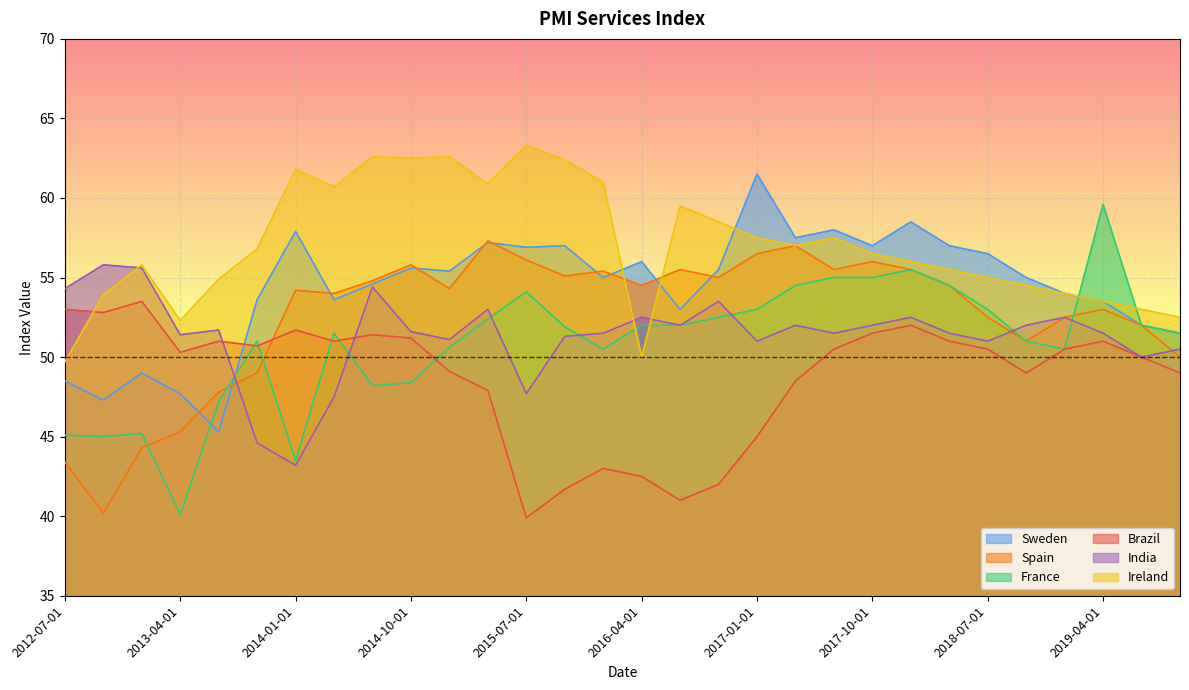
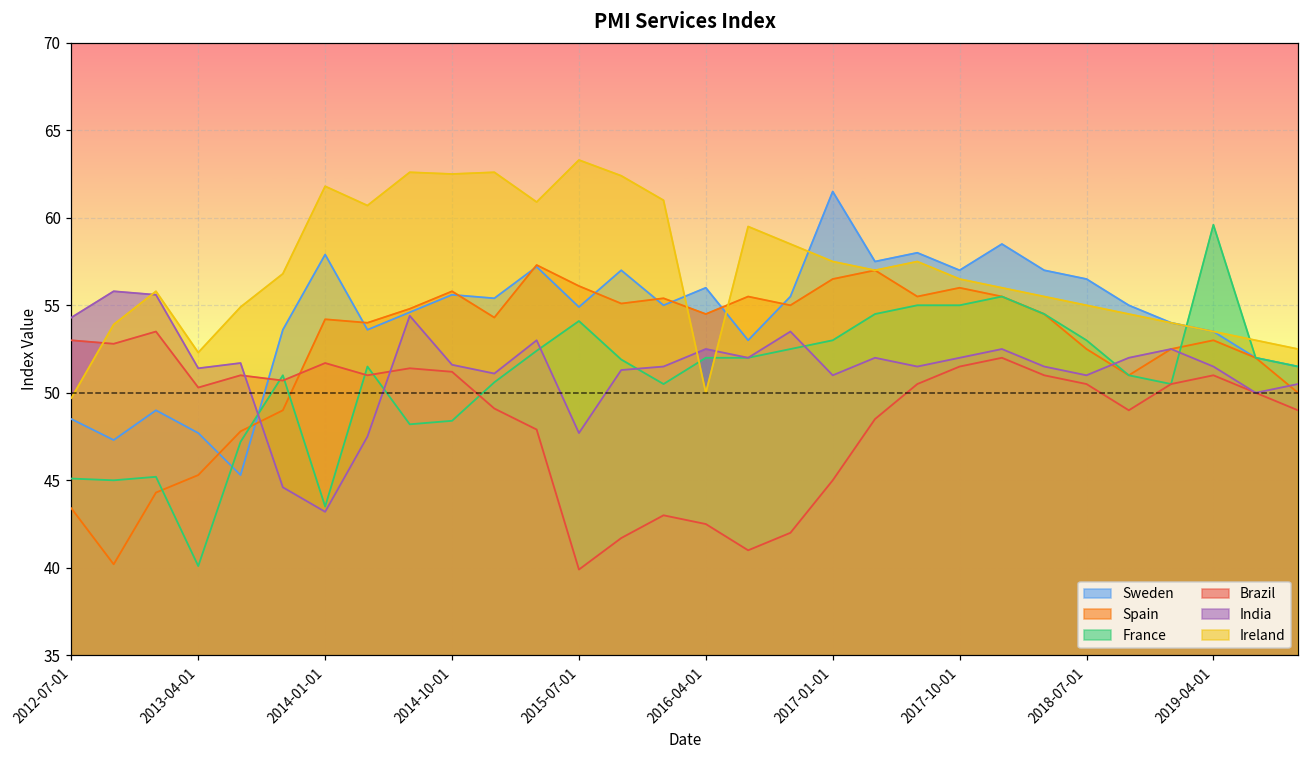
  {
    "Sweden": {
      "2012-07-01": 48.5,
      "2013-04-01": 47.7,
      "2014-01-01": 57.9,
      "2014-10-01": 55.6,
-     "2015-07-01": 56.9,
+     "2015-07-01": 54.9,
      "2016-04-01": 56.0,
      "2017-01-01": 61.5,
      "2017-10-01": 57.0,
      "2018-07-01": 56.5
    },
    "France": {
      "2012-07-01": 45.1,
      "2013-04-01": 40.1,
      "2014-01-01": 43.5,
      "2014-10-01": 48.4,
      "2015-07-01": 54.1,
      "2016-04-01": 52.0,
      "2017-01-01": 53.0,
      "2017-10-01": 55.0,
      "2018-07-01": 53.0,
      "2019-04-01": 59.6
    },
    "India": {
      "2012-07-01": 54.3,
      "2013-04-01": 51.4,
      "2014-01-01": 43.2,
      "2014-10-01": 51.6,
      "2015-07-01": 47.7,
      "2016-04-01": 52.5,
      "2017-01-01": 51.0,
      "2017-10-01": 52.0,
      "2018-07-01": 51.0,
      "2019-04-01": 51.5
    },
    "Ireland": {
      "2012-07-01": 49.7,
      "2013-04-01": 52.3,
      "2014-01-01": 61.8,
      "2014-10-01": 62.5,
      "2015-07-01": 63.3,
      "2016-04-01": 50.0,
      "2017-01-01": 57.5,
      "2017-10-01": 56.5,
      "2018-07-01": 55.0
    }
  }
